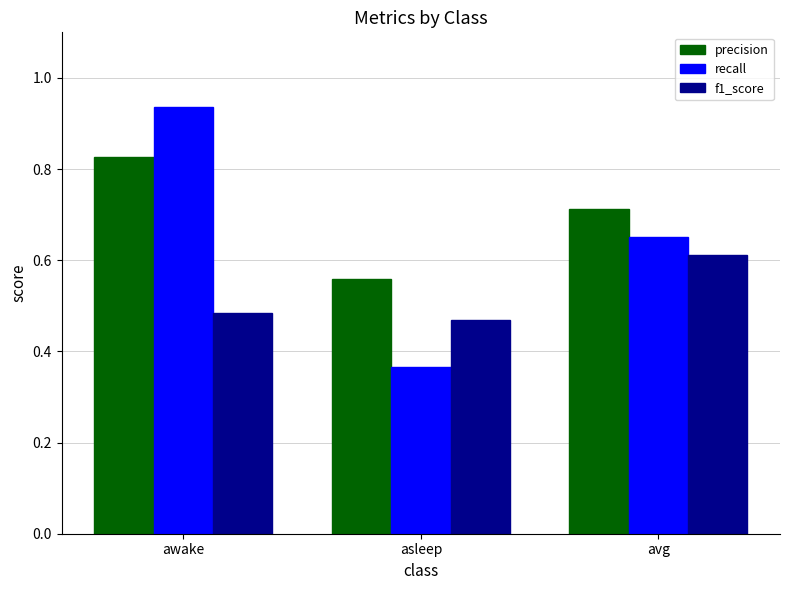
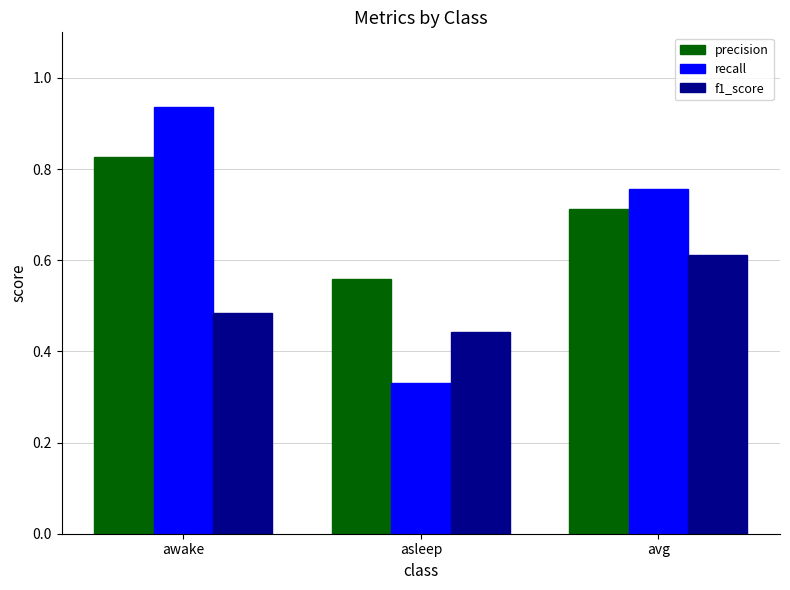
  {
    "precision": {
      "awake": 0.83,
      "asleep": 0.56,
      "avg": 0.71
    },
    "recall": {
      "awake": 0.94,
-     "asleep": 0.36,
-     "avg": 0.65
+     "asleep": 0.33,
+     "avg": 0.76
    },
    "f1_score": {
      "awake": 0.48,
-     "asleep": 0.47,
+     "asleep": 0.44,
      "avg": 0.61
    }
  }
